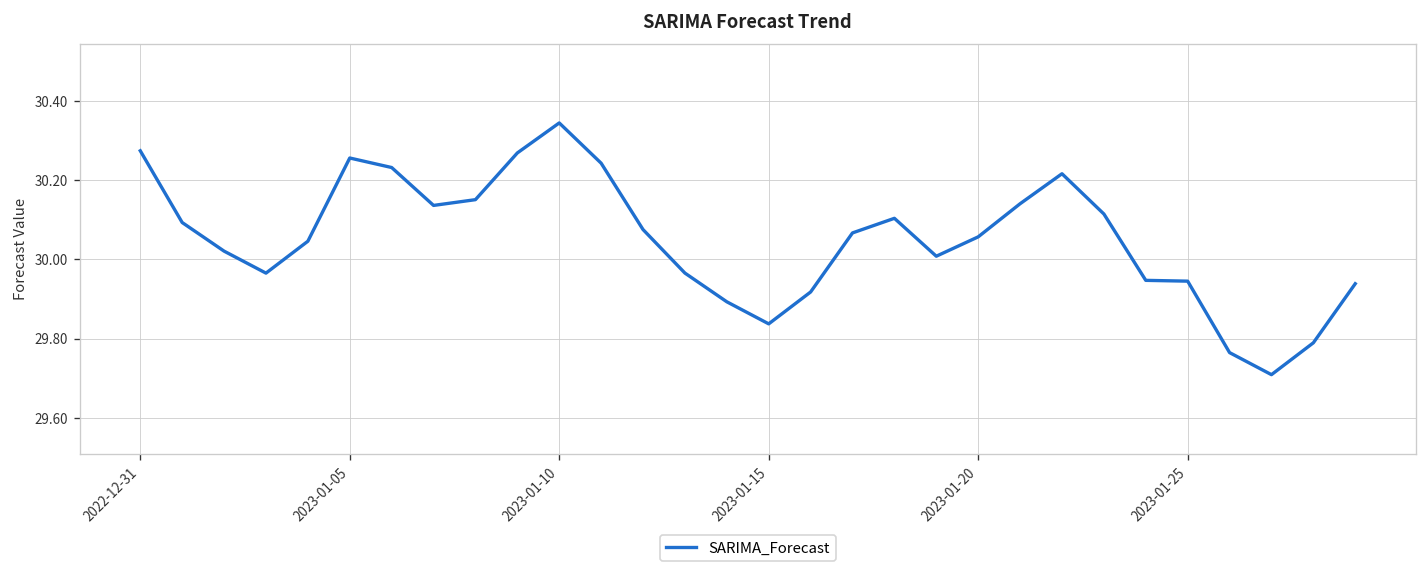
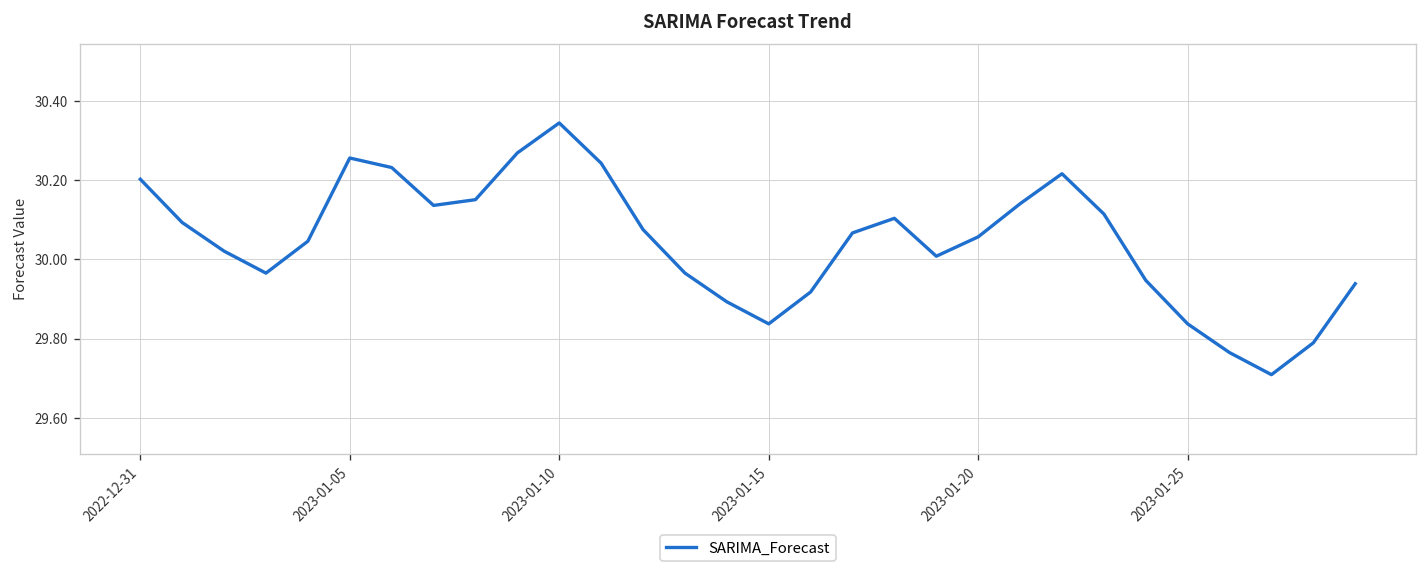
  {
-   "2022-12-31": 30.27,
+   "2022-12-31": 30.20,
    "2023-01-05": 30.26,
    "2023-01-10": 30.35,
    "2023-01-15": 29.84,
    "2023-01-20": 30.06,
-   "2023-01-25": 29.95
+   "2023-01-25": 29.84
  }
